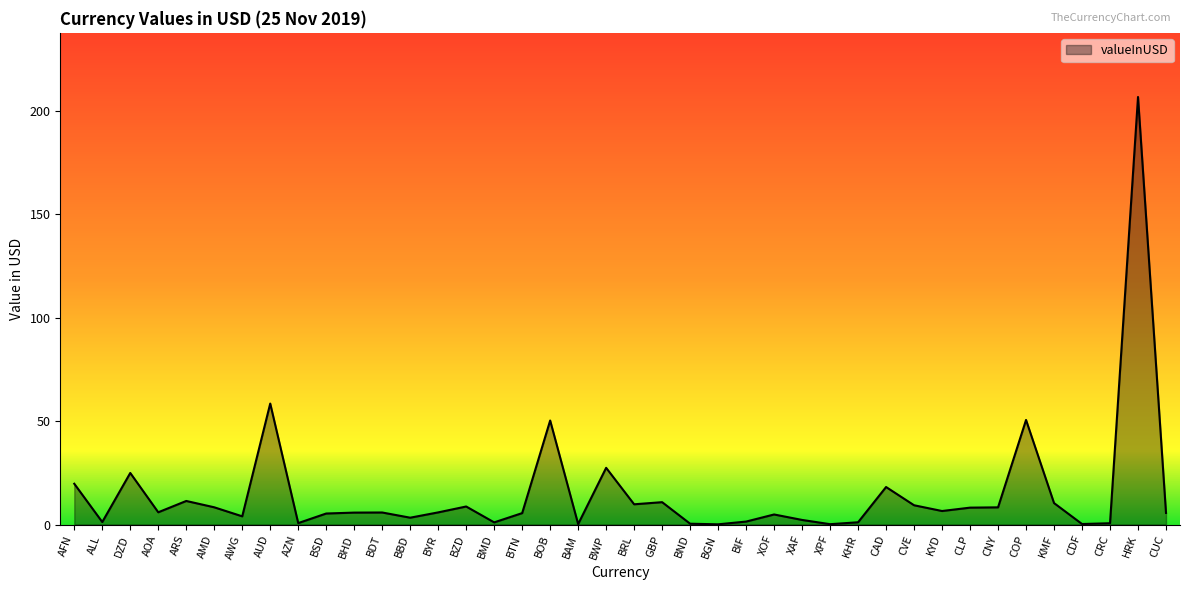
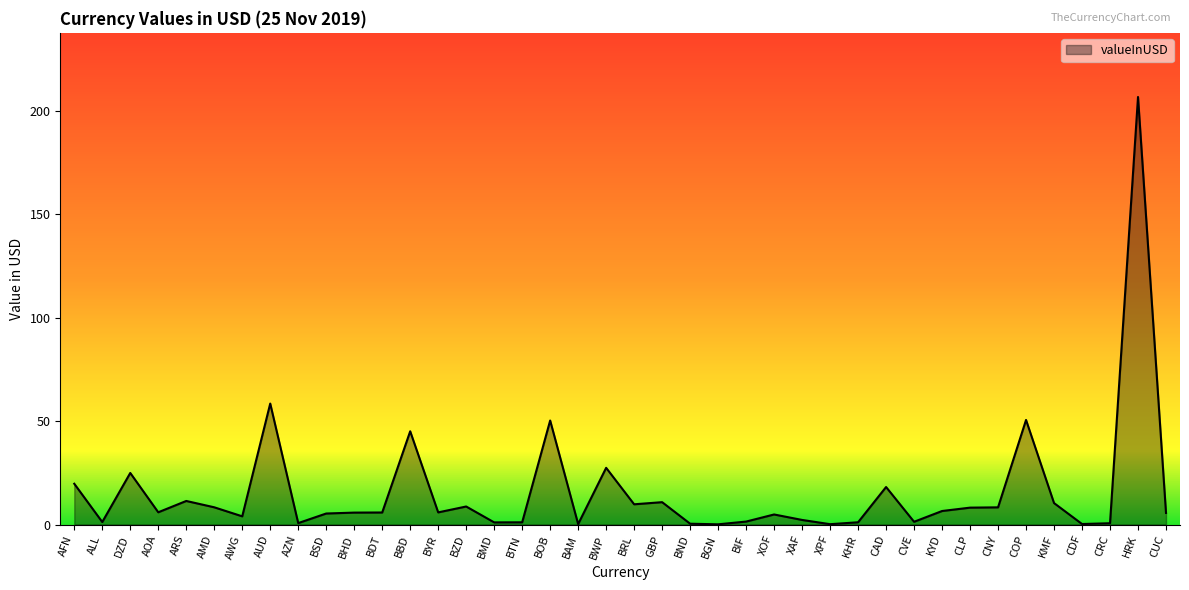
  {
    "AFN": 20,
    "ALL": 1,
    "DZD": 25,
    "AOA": 6,
    "ARS": 11,
    "AMD": 8,
    "AWG": 4,
    "AUD": 58,
    "AZN": 1,
    "BSD": 5,
    "BHD": 6,
    "BDT": 6,
-   "BBD": 3,
+   "BBD": 45,
    "BYR": 6,
    "BZD": 9,
    "BMD": 1,
-   "BTN": 6,
+   "BTN": 1,
    "BOB": 50,
    "BAM": 0,
    "BWP": 27,
    "BRL": 10,
    "GBP": 11,
    "BND": 0,
    "BGN": 0,
    "BIF": 1,
    "XOF": 5,
    "XAF": 2,
    "XPF": 0,
    "KHR": 1,
    "CAD": 18,
-   "CVE": 9,
+   "CVE": 1,
    "KYD": 7,
    "CLP": 8,
    "CNY": 8,
    "COP": 51,
    "KMF": 10,
    "CDF": 0,
    "CRC": 1,
    "HRK": 207,
    "CUC": 6
  }
